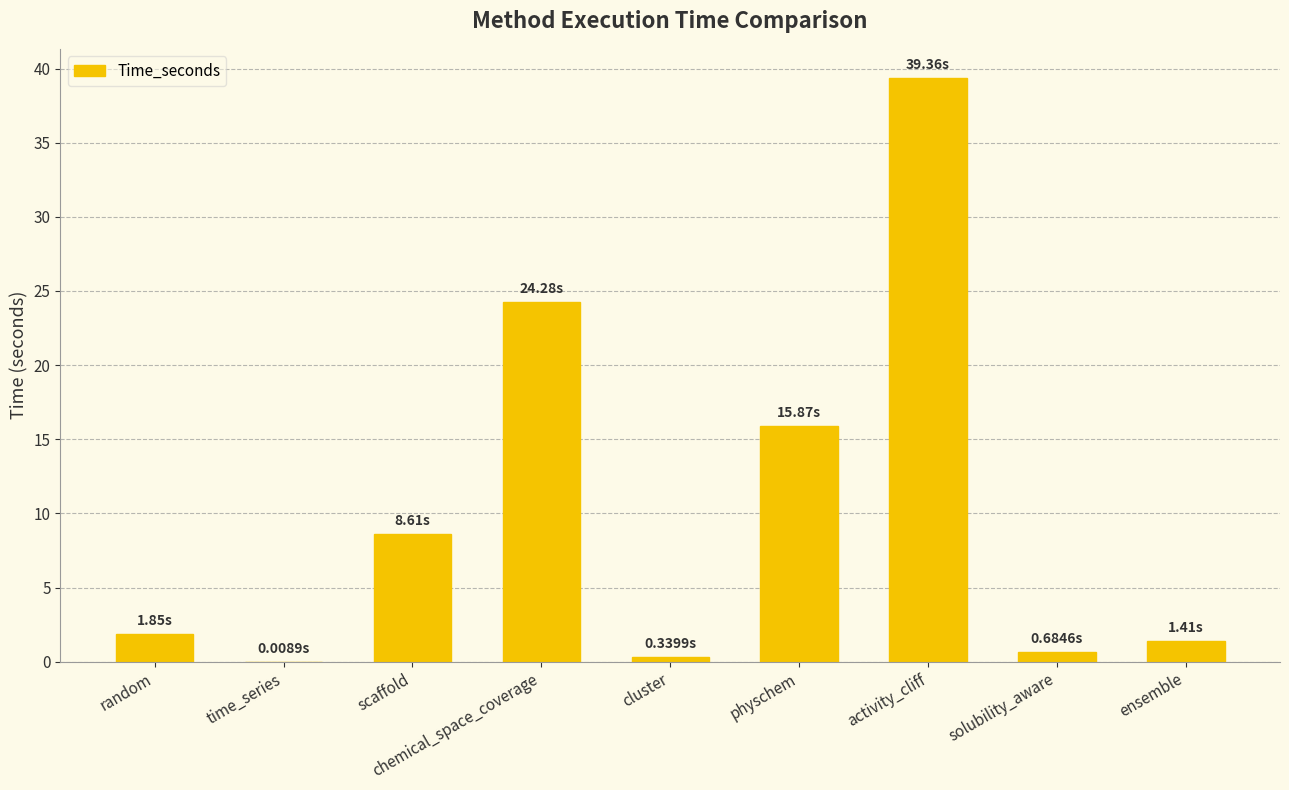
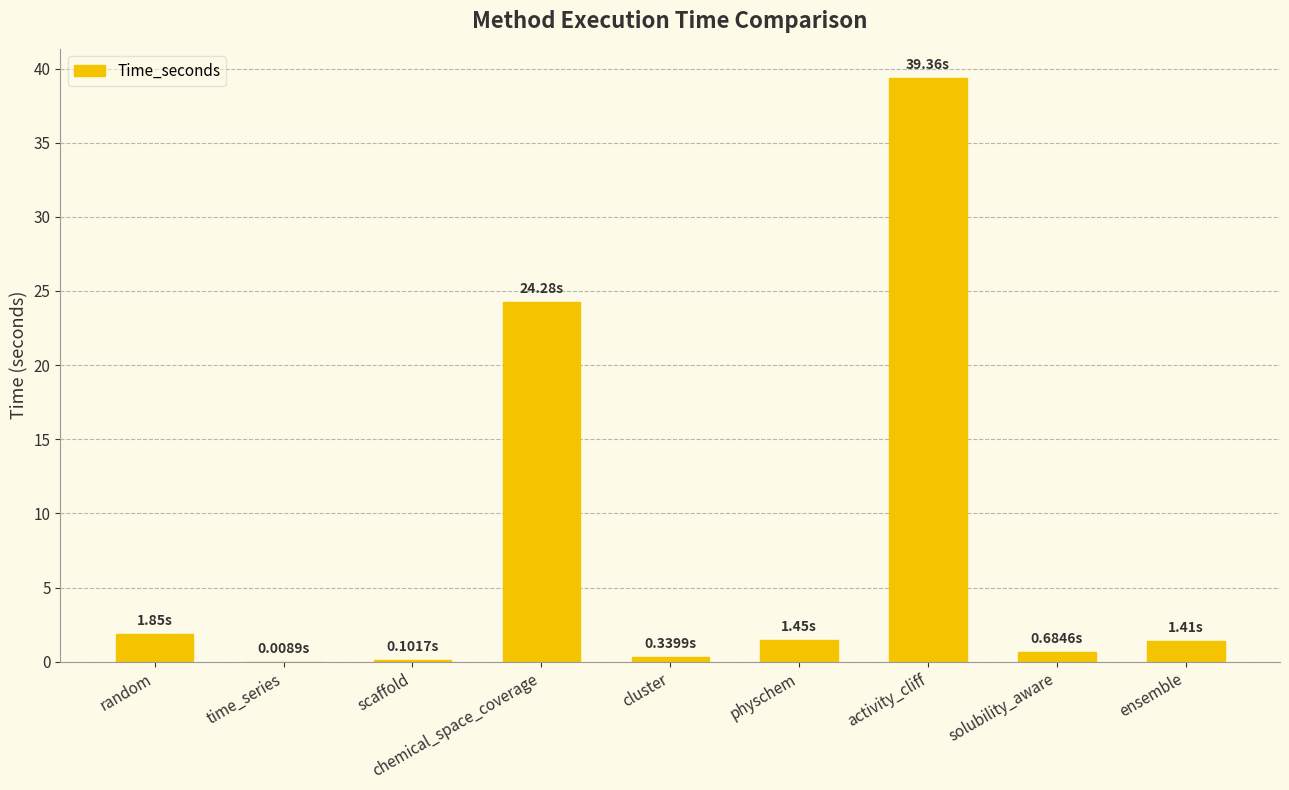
  {
    "random": "1.85s",
    "time_series": "0.0089s",
-   "scaffold": "8.61s",
+   "scaffold": "0.1017s",
    "chemical_space_coverage": "24.28s",
    "cluster": "0.3399s",
-   "physchem": "15.87s",
+   "physchem": "1.45s",
    "activity_cliff": "39.36s",
    "solubility_aware": "0.6846s",
    "ensemble": "1.41s"
  }
